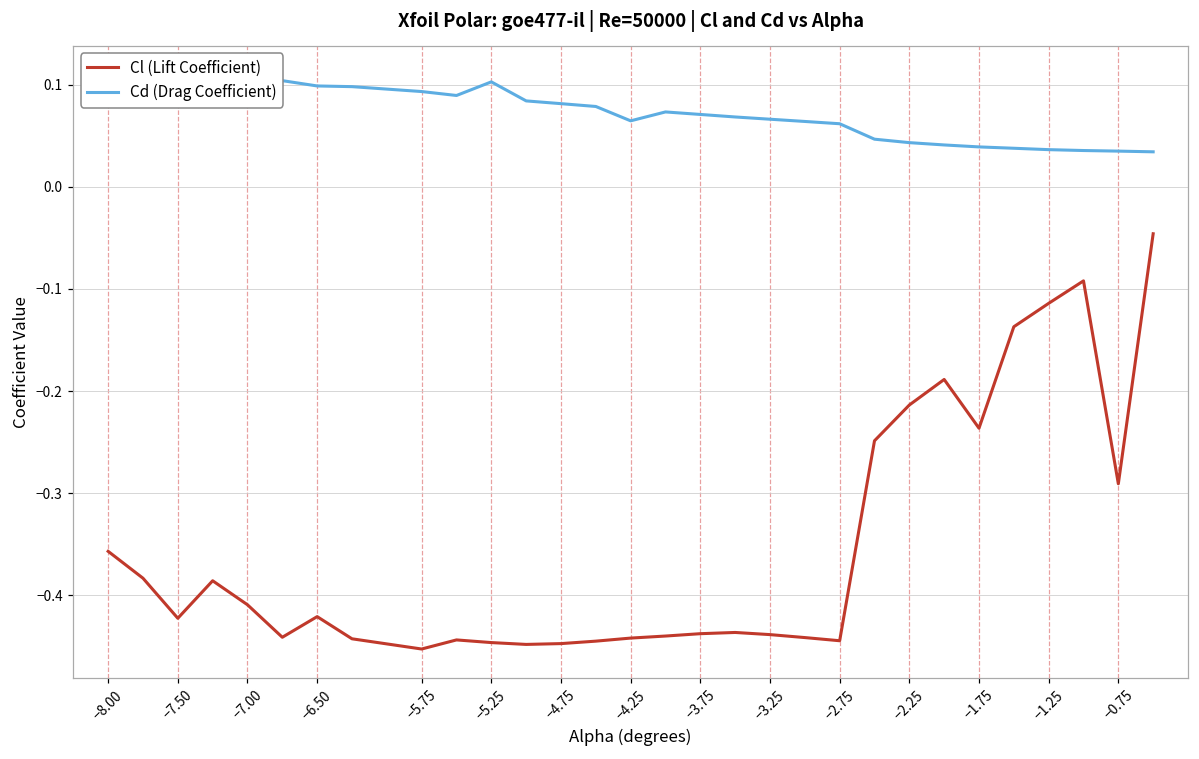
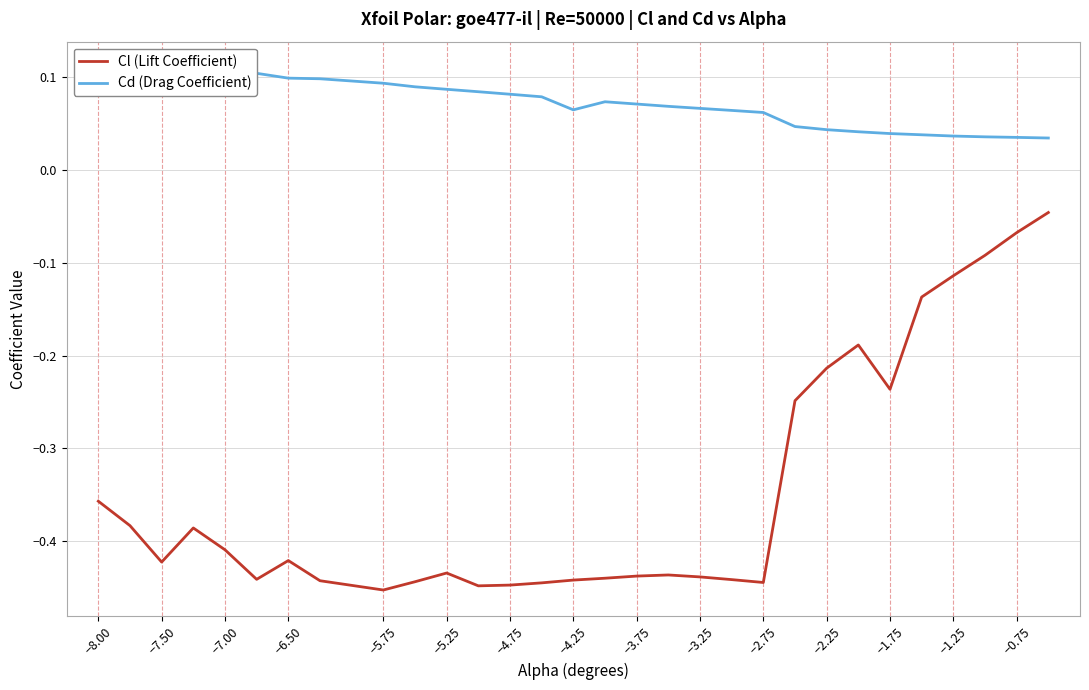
  {
    "Cl (Lift Coefficient)": {
      "−8.00": -0.36,
      "−7.50": -0.42,
      "−7.00": -0.41,
      "−6.50": -0.42,
      "−5.75": -0.45,
-     "−5.25": -0.45,
+     "−5.25": -0.43,
      "−4.75": -0.45,
      "−4.25": -0.44,
      "−3.75": -0.44,
      "−3.25": -0.44,
      "−2.75": -0.44,
      "−2.25": -0.21,
      "−1.75": -0.24,
      "−1.25": -0.11,
-     "−0.75": -0.29
+     "−0.75": -0.07
    },
    "Cd (Drag Coefficient)": {
      "−6.50": 0.10,
      "−5.75": 0.09,
-     "−5.25": 0.10,
+     "−5.25": 0.09,
      "−4.75": 0.08,
      "−4.25": 0.06,
      "−3.75": 0.07,
      "−3.25": 0.07,
      "−2.75": 0.06,
      "−2.25": 0.04,
      "−1.75": 0.04,
      "−1.25": 0.04,
      "−0.75": 0.03
    }
  }
